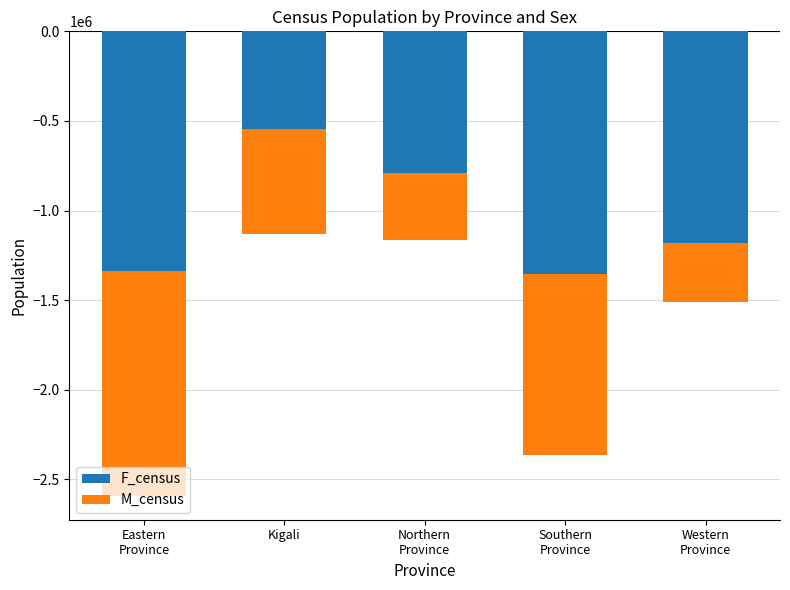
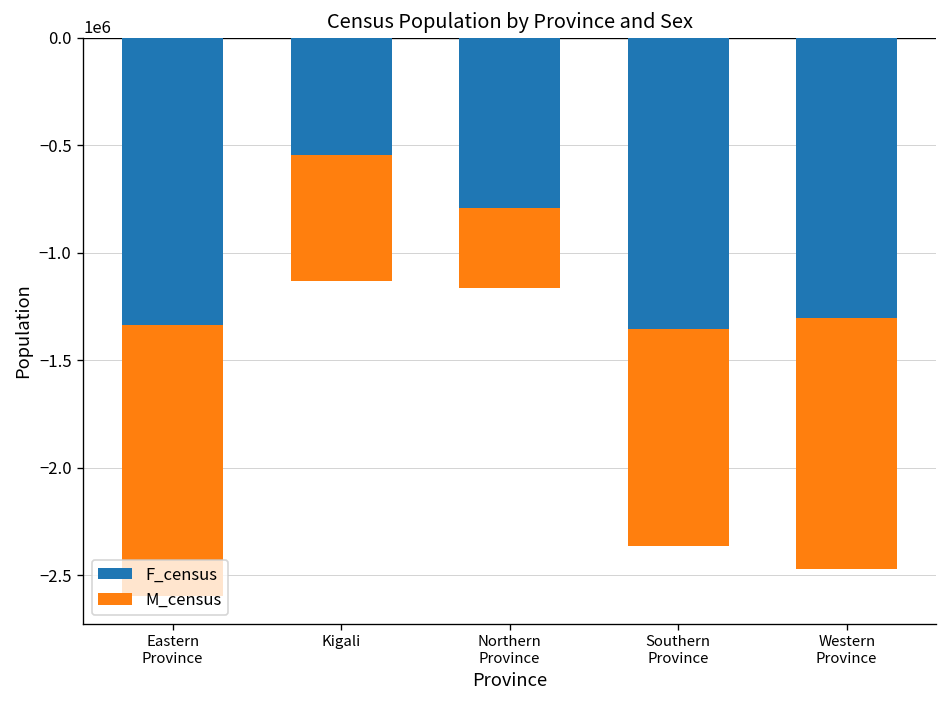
  {
    "F_census": {
      "Eastern Province": -1340000,
      "Kigali": -550000,
      "Northern Province": -790000,
      "Southern Province": -1360000,
-     "Western Province": -1180000
+     "Western Province": -1300000
    },
    "M_census": {
      "Kigali": -590000,
      "Northern Province": -370000,
      "Southern Province": -1010000,
-     "Western Province": -330000
+     "Western Province": -1170000
    }
  }
